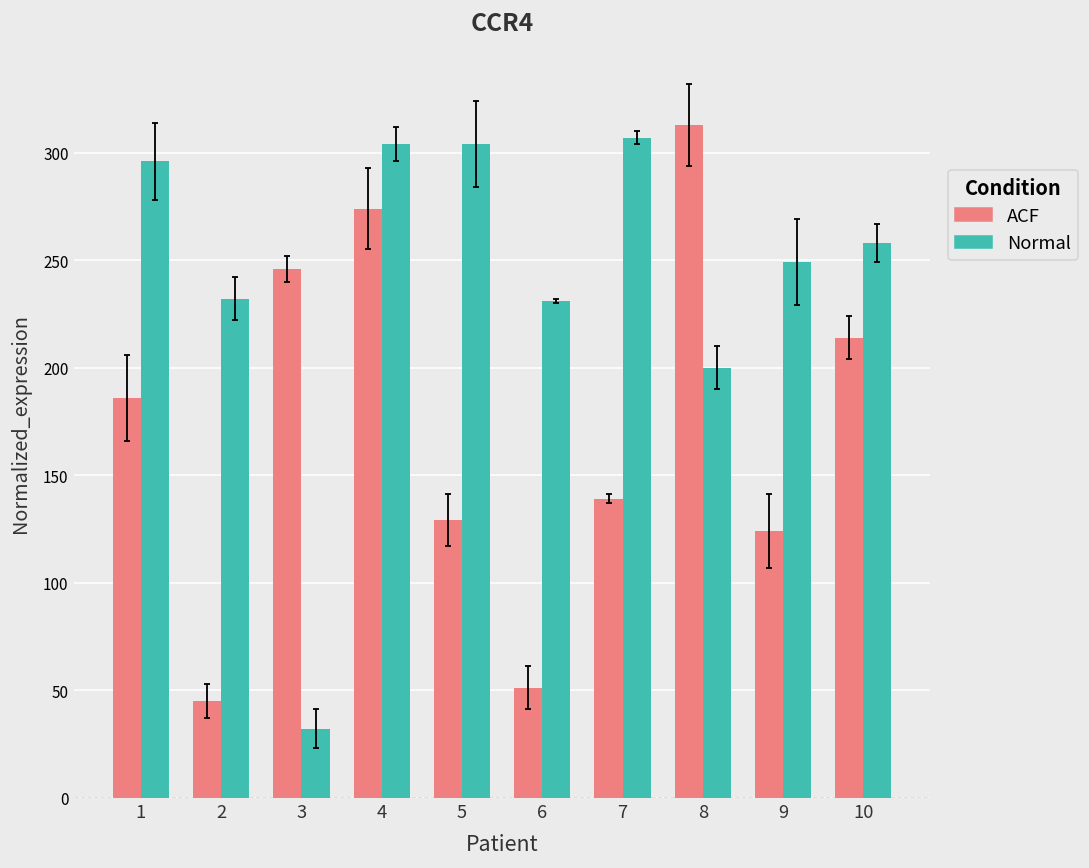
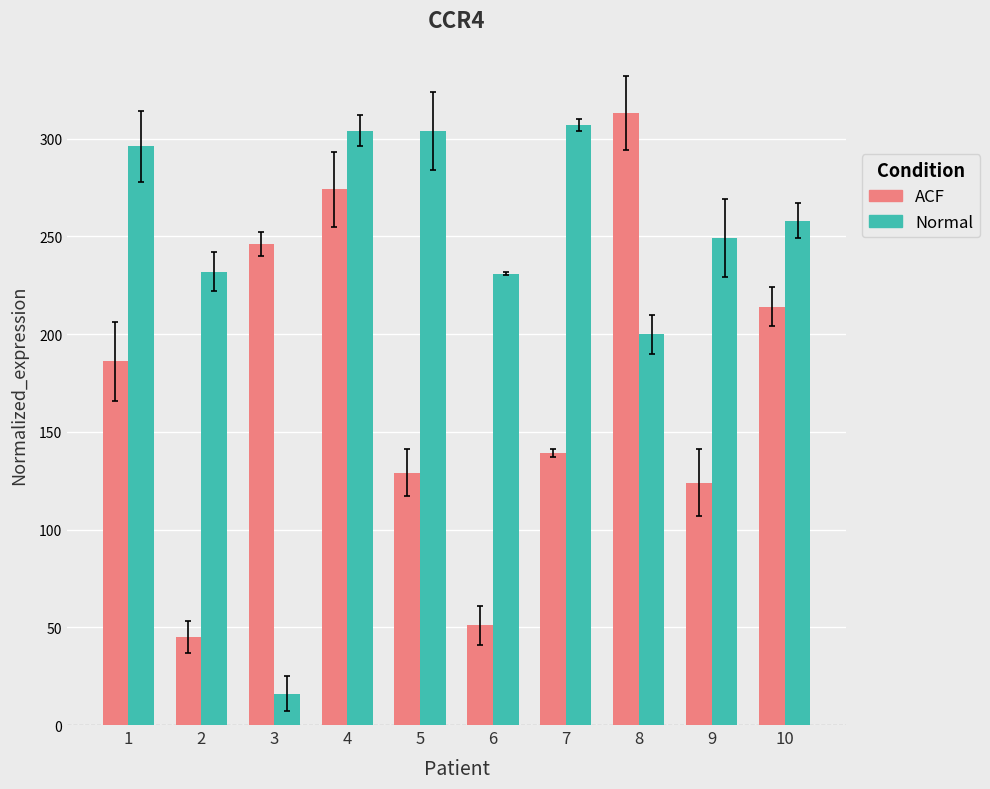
  {
    "ACF": {
      "1": 186,
      "2": 45,
      "3": 246,
      "4": 274,
      "5": 129,
      "6": 51,
      "7": 139,
      "8": 313,
      "9": 124,
      "10": 214
    },
    "Normal": {
      "1": 296,
      "2": 232,
-     "3": 32,
+     "3": 16,
      "4": 304,
      "5": 304,
      "6": 231,
      "7": 307,
      "8": 200,
      "9": 249,
      "10": 258
    }
  }
